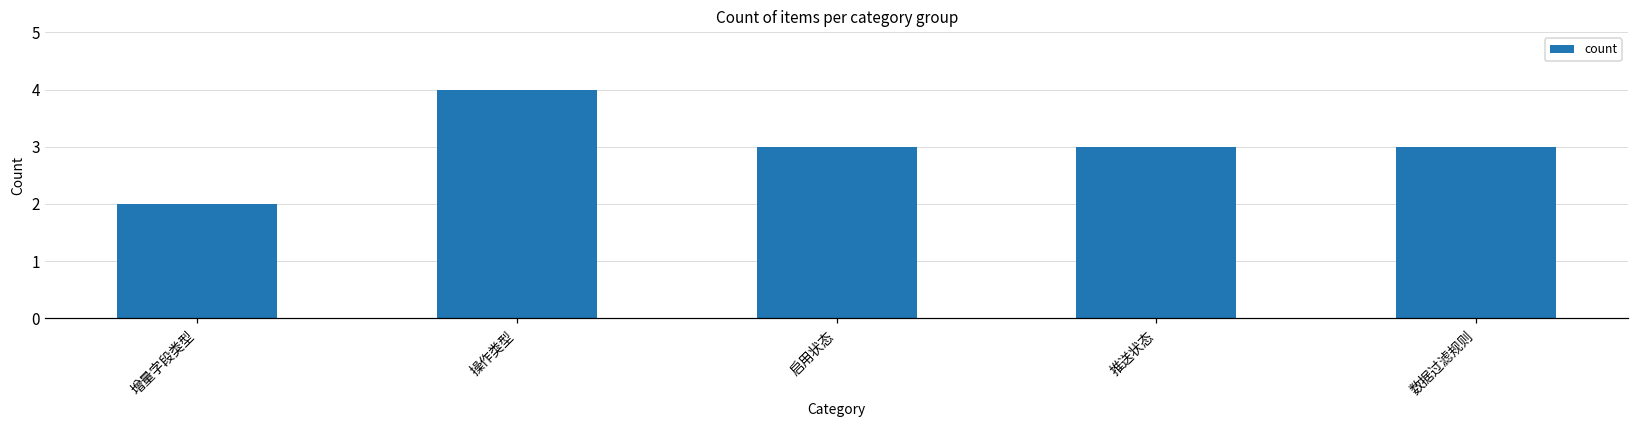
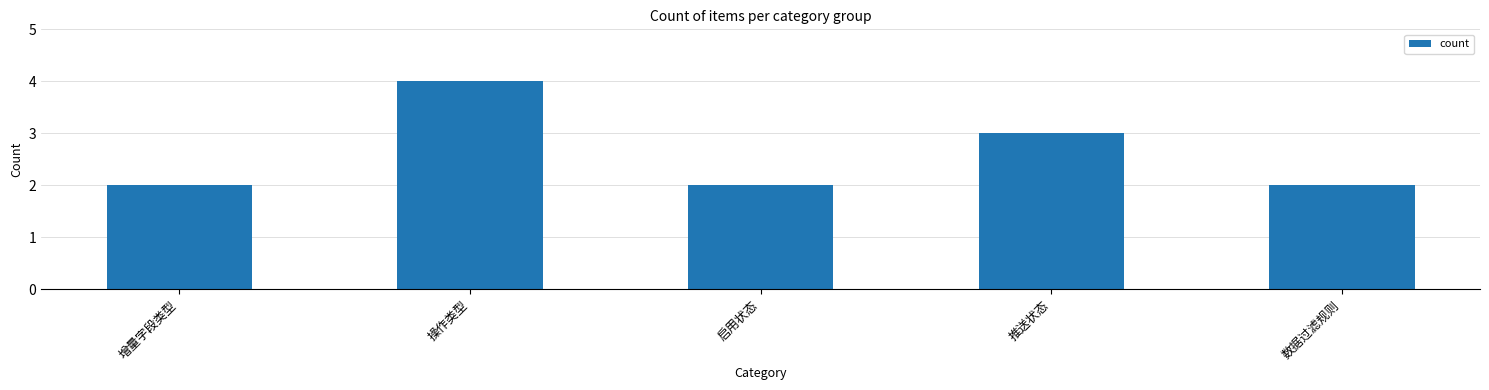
  {
    "增量字段类型": 2,
    "操作类型": 4,
-   "启用状态": 3,
+   "启用状态": 2,
    "推送状态": 3,
-   "数据过滤规则": 3
+   "数据过滤规则": 2
  }
